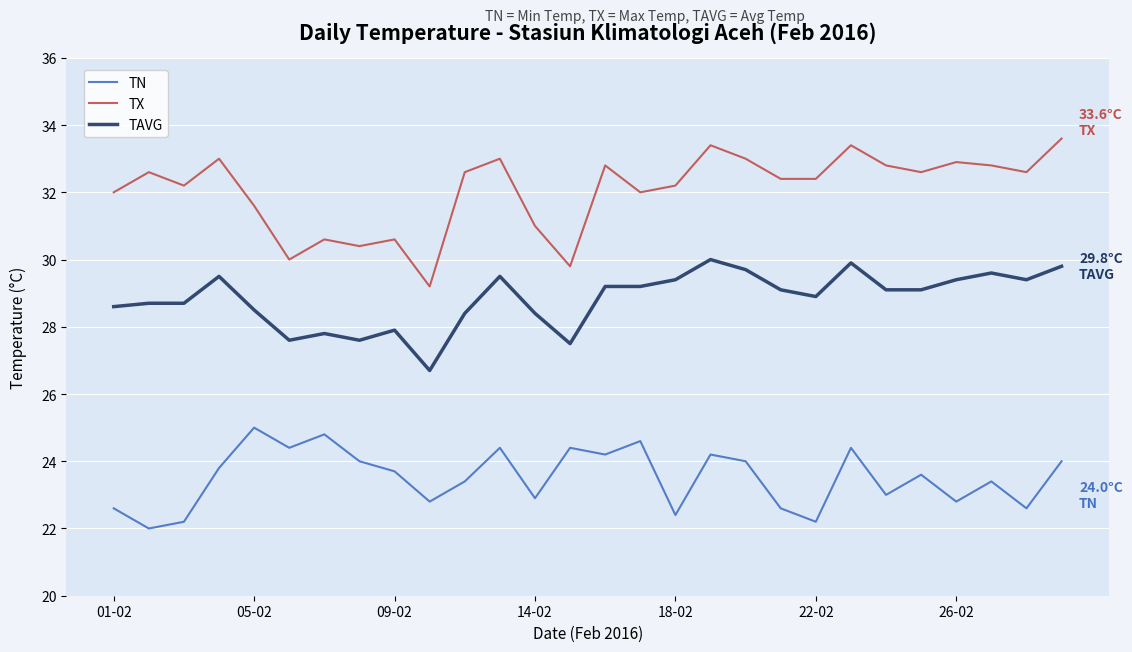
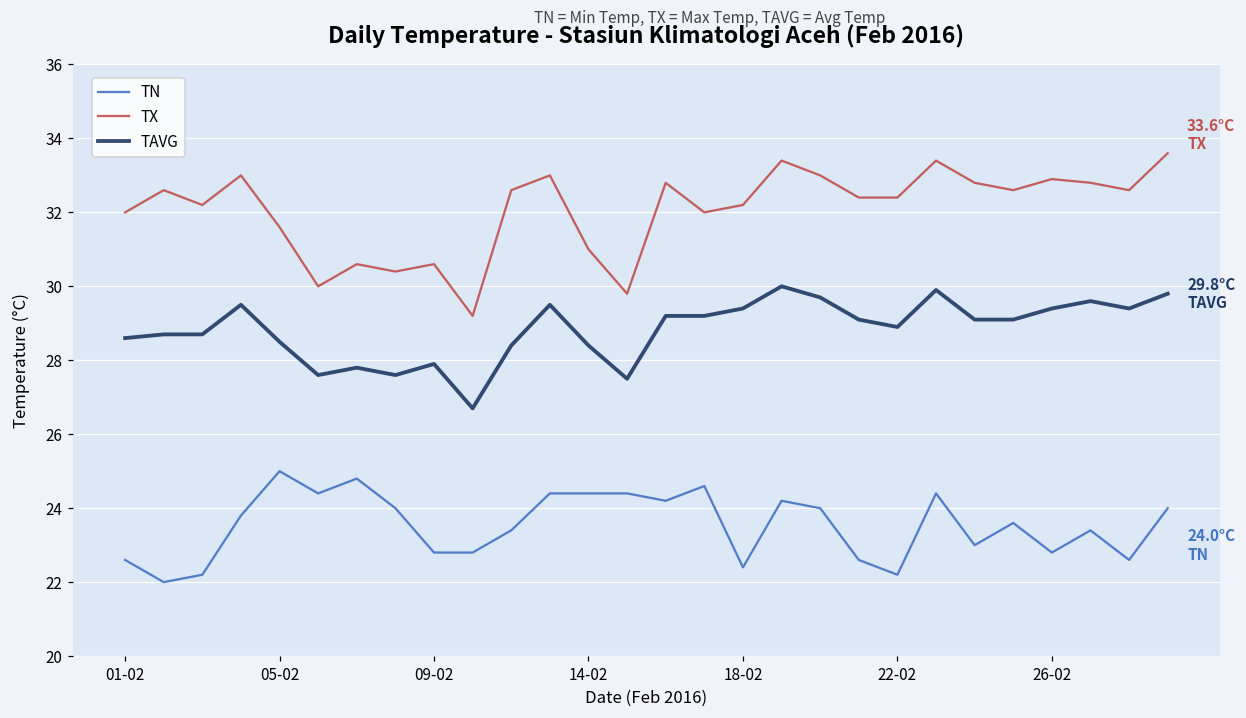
  {
    "TN": {
      "01-02": 22.6,
      "05-02": 25.0,
-     "09-02": 23.7,
-     "14-02": 22.9,
+     "09-02": 22.8,
+     "14-02": 24.4,
      "18-02": 22.4,
      "22-02": 22.2,
      "26-02": 22.8
    },
    "TX": {
      "01-02": 32.0,
      "05-02": 31.6,
      "09-02": 30.6,
      "14-02": 31.0,
      "18-02": 32.2,
      "22-02": 32.4,
      "26-02": 32.9
    },
    "TAVG": {
      "01-02": 28.6,
      "05-02": 28.5,
      "09-02": 27.9,
      "14-02": 28.4,
      "18-02": 29.4,
      "22-02": 28.9,
      "26-02": 29.4
    }
  }
